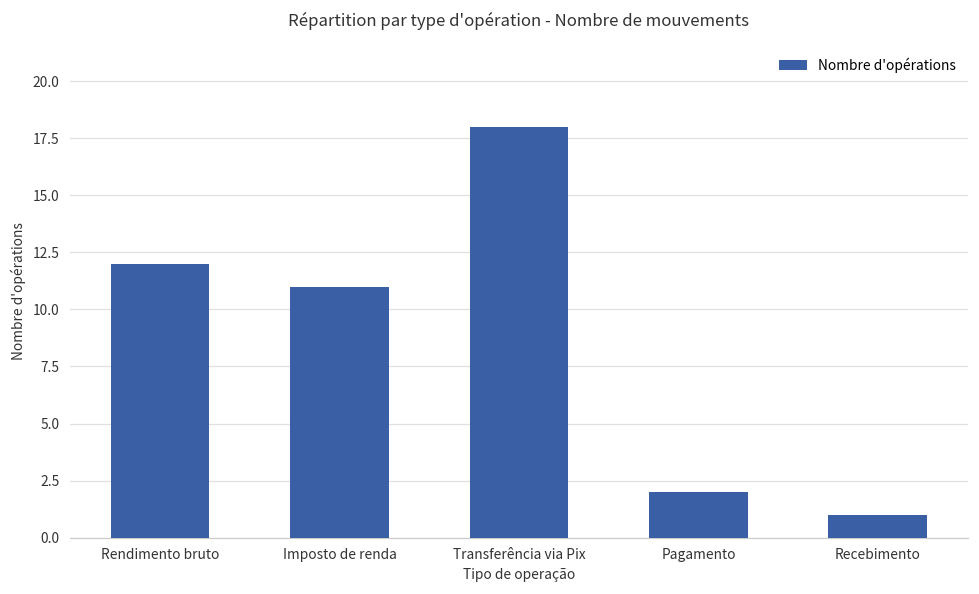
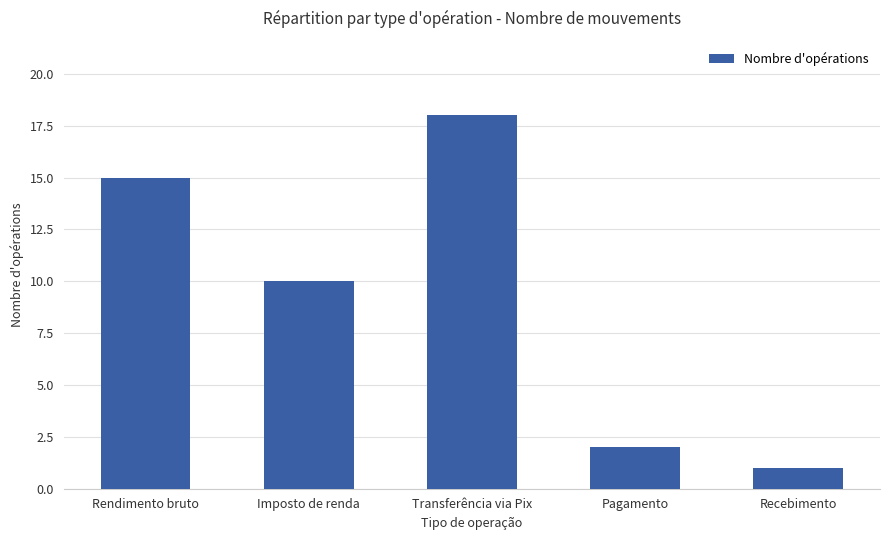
  {
-   "Rendimento bruto": 12,
-   "Imposto de renda": 11,
+   "Rendimento bruto": 15,
+   "Imposto de renda": 10,
    "Transferência via Pix": 18,
    "Pagamento": 2,
    "Recebimento": 1
  }
